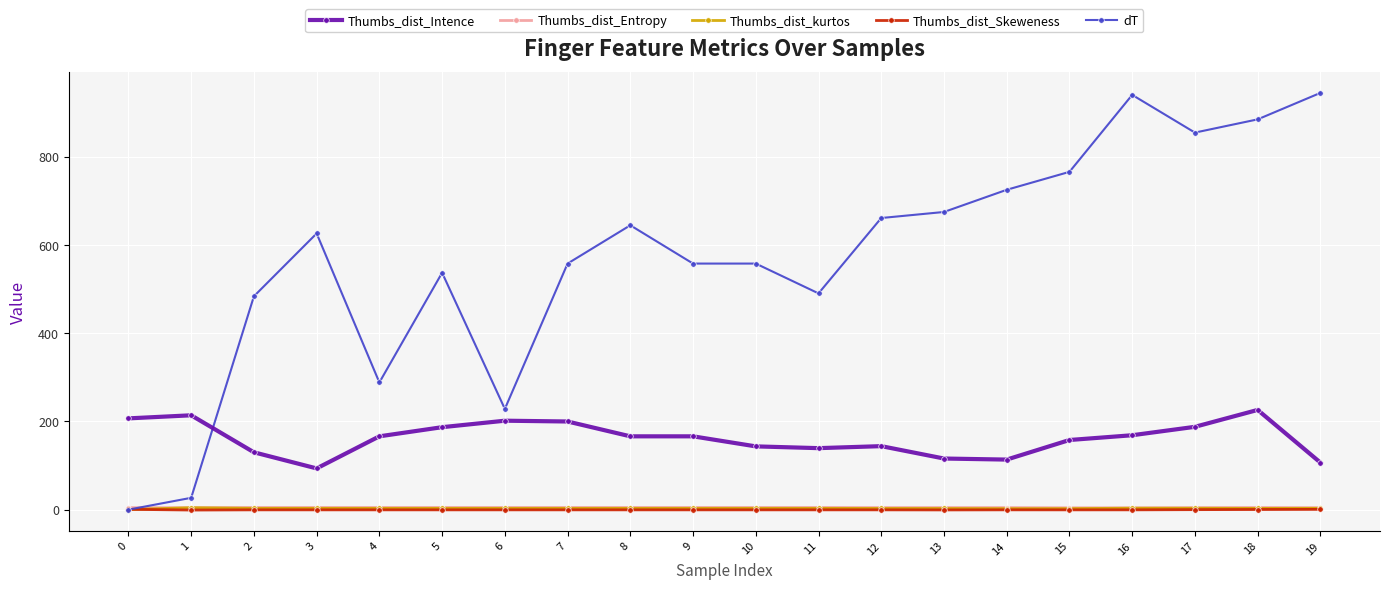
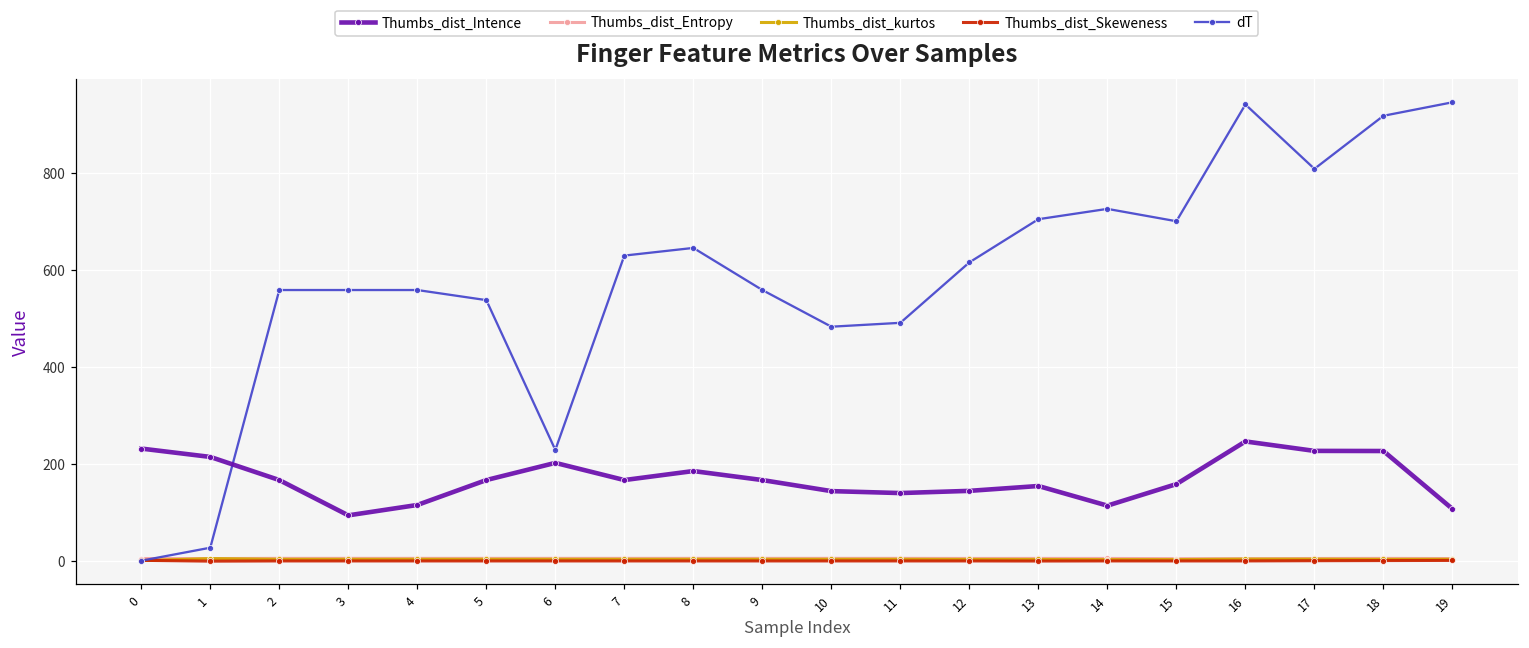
  {
    "Thumbs_dist_Intence": {
-     "0": 210,
+     "0": 230,
      "1": 210,
-     "2": 130,
+     "2": 170,
      "3": 90,
-     "4": 170,
-     "5": 190,
+     "4": 110,
+     "5": 170,
      "6": 200,
-     "7": 200,
-     "8": 170,
+     "7": 170,
+     "8": 180,
      "9": 170,
      "10": 140,
      "11": 140,
      "12": 140,
-     "13": 120,
+     "13": 150,
      "14": 110,
      "15": 160,
-     "16": 170,
-     "17": 190,
+     "16": 250,
+     "17": 230,
      "18": 230,
      "19": 110
    },
    "dT": {
      "1": 30,
-     "2": 480,
-     "3": 630,
-     "4": 290,
+     "2": 560,
+     "3": 560,
+     "4": 560,
      "5": 540,
      "6": 230,
-     "7": 560,
+     "7": 630,
      "8": 640,
      "9": 560,
-     "10": 560,
+     "10": 480,
      "11": 490,
-     "12": 660,
-     "13": 680,
+     "12": 620,
+     "13": 700,
      "14": 730,
-     "15": 770,
+     "15": 700,
      "16": 940,
-     "17": 860,
-     "18": 890,
+     "17": 810,
+     "18": 920,
      "19": 950
    }
  }
